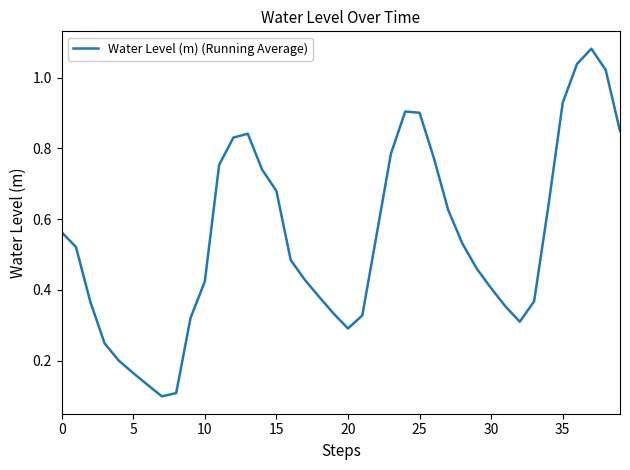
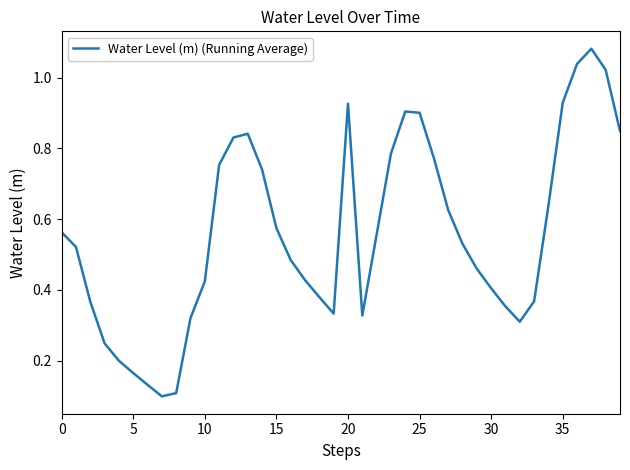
  {
    "0": 0.56,
    "5": 0.17,
    "10": 0.42,
-   "15": 0.68,
-   "20": 0.29,
+   "15": 0.57,
+   "20": 0.93,
    "25": 0.90,
    "30": 0.40,
    "35": 0.93
  }
